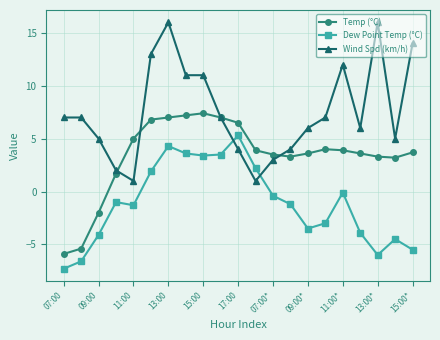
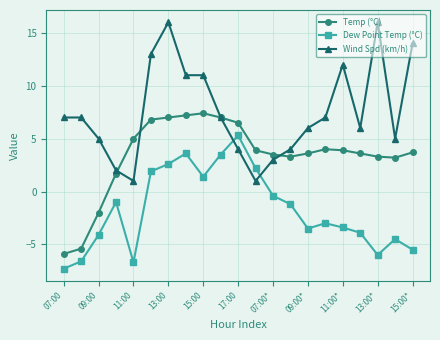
  {
    "Dew Point Temp (°C)": {
      "07:00": -7.3,
      "09:00": -4.1,
-     "11:00": -1.3,
-     "13:00": 4.3,
-     "15:00": 3.4,
+     "11:00": -6.7,
+     "13:00": 2.6,
+     "15:00": 1.4,
      "17:00": 5.3,
      "07:00*": -0.4,
      "09:00*": -3.5,
-     "11:00*": -0.1,
+     "11:00*": -3.4,
      "13:00*": -6.0,
      "15:00*": -5.5
    }
  }
